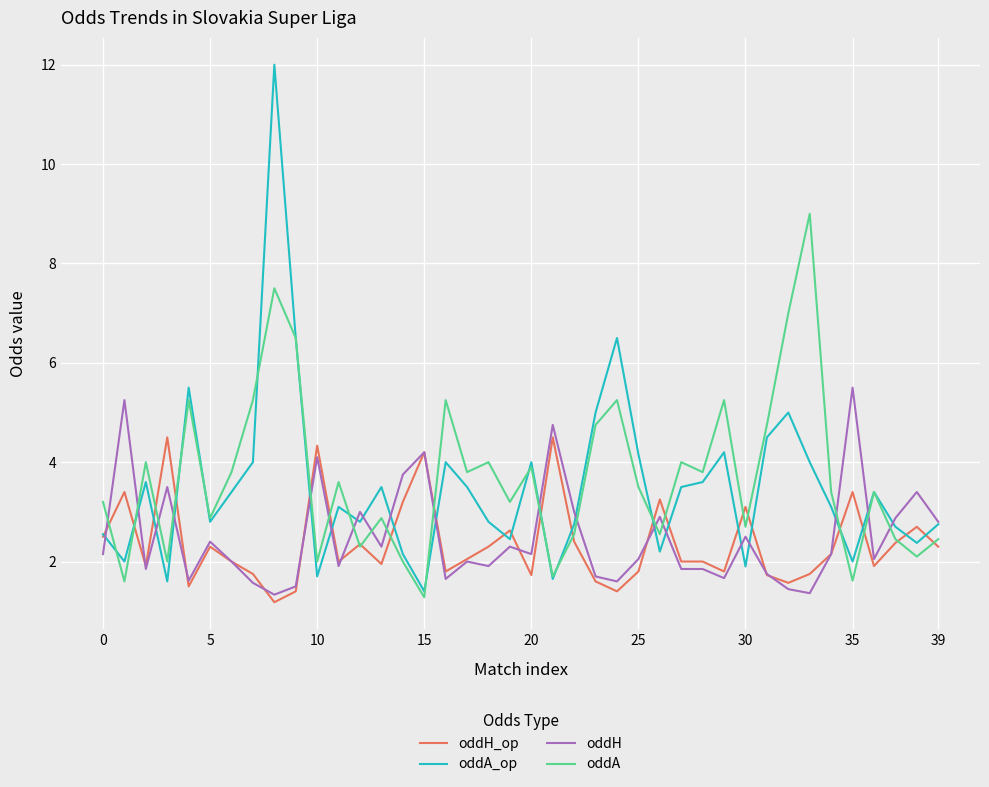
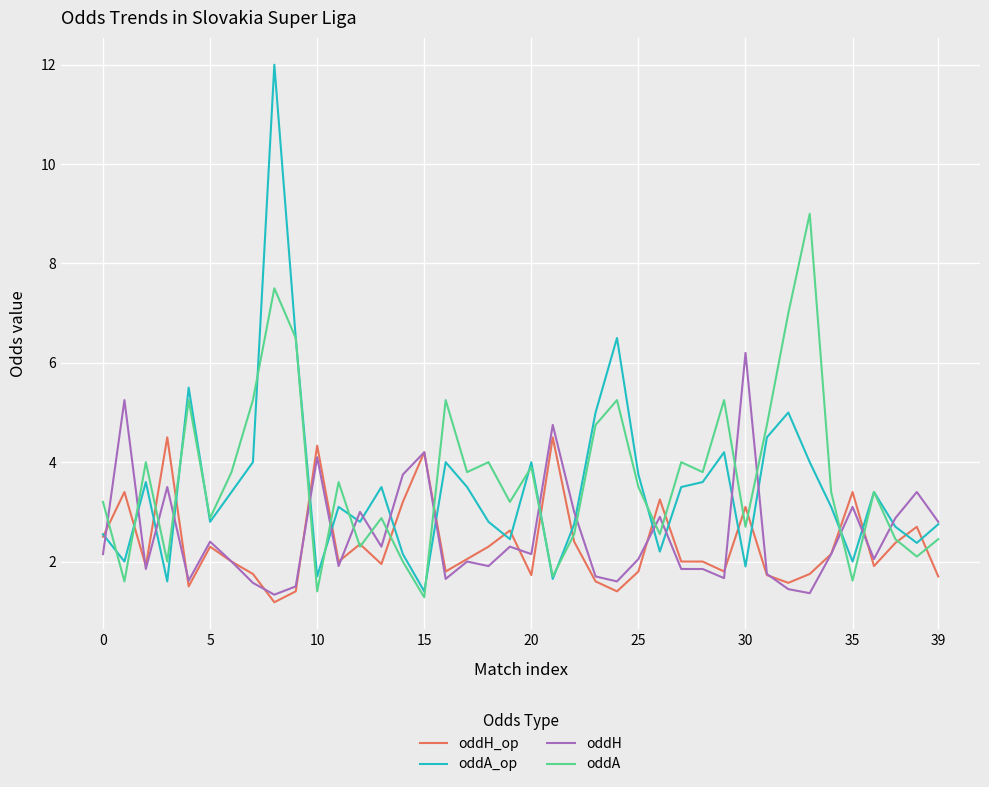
  {
    "oddH_op": {
      "5": 2.3,
      "10": 4.3,
      "20": 1.7,
      "25": 1.8,
      "30": 3.1,
      "35": 3.4,
-     "39": 2.3
+     "39": 1.7
    },
    "oddA_op": {
      "5": 2.8,
      "10": 1.7,
      "15": 1.4,
      "20": 4.0,
-     "25": 4.2,
+     "25": 3.8,
      "30": 1.9,
      "35": 2.0
    },
    "oddH": {
      "0": 2.2,
      "5": 2.4,
      "10": 4.1,
      "20": 2.2,
      "25": 2.1,
-     "30": 2.5,
-     "35": 5.5
+     "30": 6.2,
+     "35": 3.1
    },
    "oddA": {
      "0": 3.2,
      "5": 2.9,
-     "10": 2.0,
+     "10": 1.4,
      "15": 1.3,
      "20": 3.9,
      "25": 3.5,
      "30": 2.7,
      "35": 1.6,
      "39": 2.5
    }
  }
